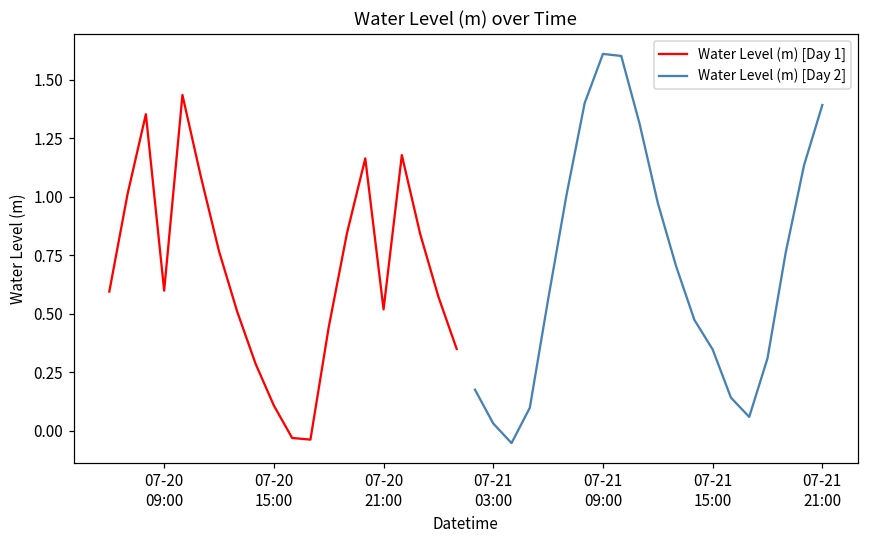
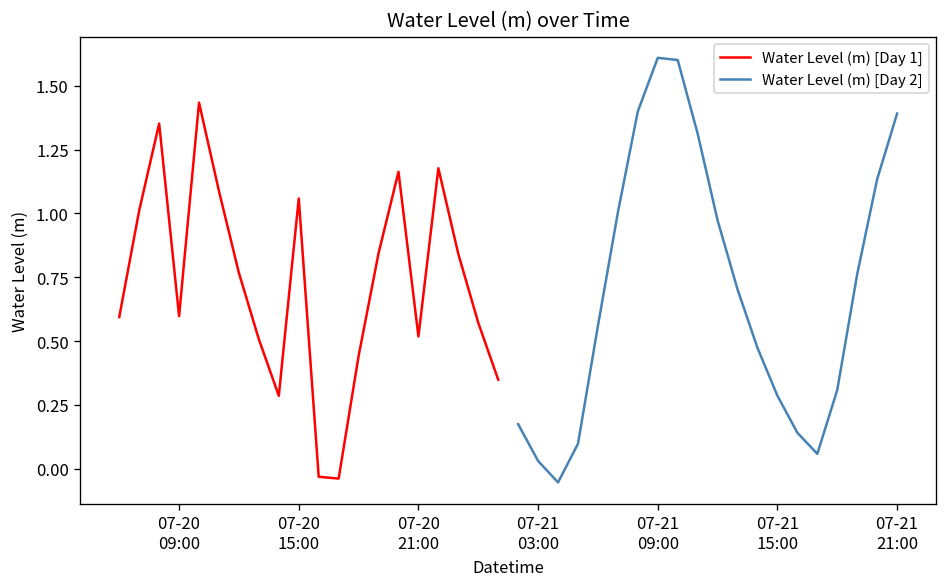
  {
    "Water Level (m) [Day 1]": {
      "07-20 09:00": 0.60,
-     "07-20 15:00": 0.11,
+     "07-20 15:00": 1.06,
      "07-20 21:00": 0.52
    },
    "Water Level (m) [Day 2]": {
      "07-21 03:00": 0.03,
      "07-21 09:00": 1.61,
-     "07-21 15:00": 0.35,
+     "07-21 15:00": 0.29,
      "07-21 21:00": 1.39
    }
  }
